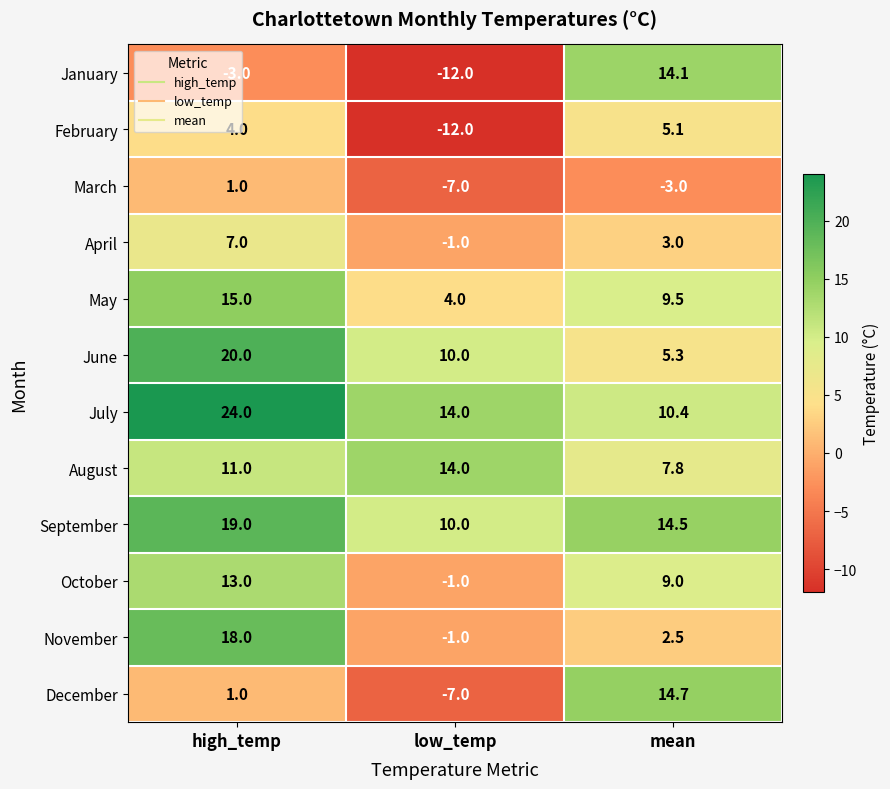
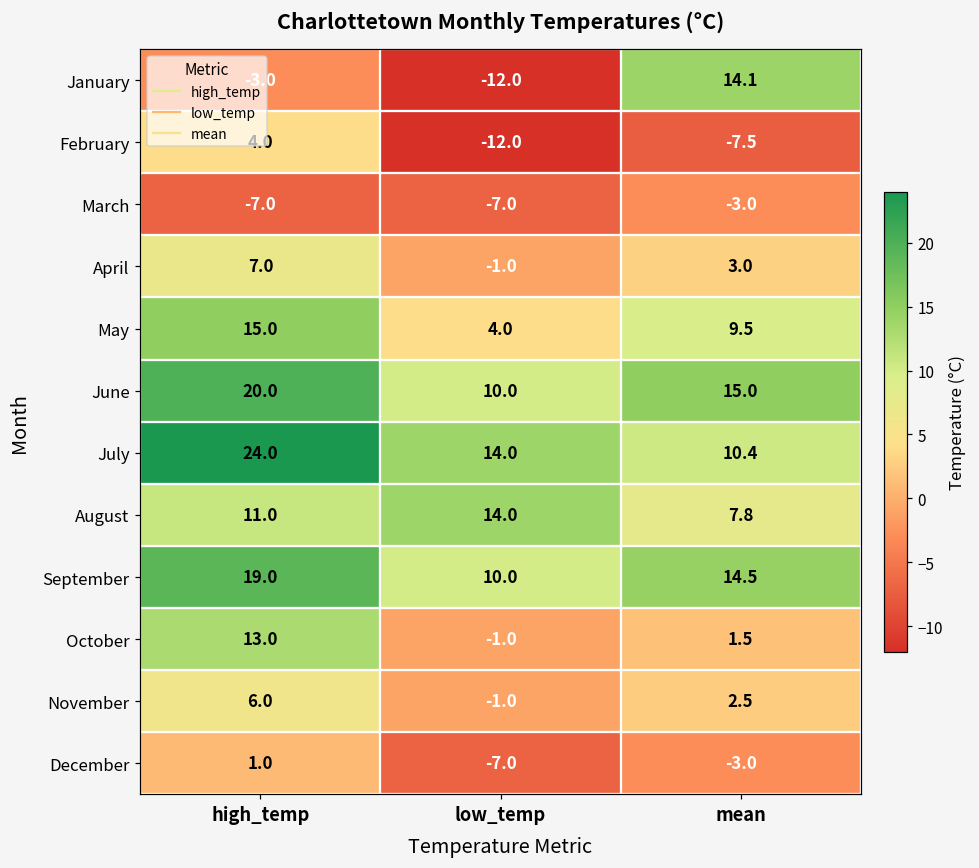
  {
    "January": {
      "low_temp": -12.0,
      "mean": 14.1
    },
    "February": {
      "low_temp": -12.0,
-     "mean": 5.1
+     "mean": -7.5
    },
    "March": {
-     "high_temp": 1.0,
+     "high_temp": -7.0,
      "low_temp": -7.0,
      "mean": -3.0
    },
    "April": {
      "high_temp": 7.0,
      "low_temp": -1.0,
      "mean": 3.0
    },
    "May": {
      "high_temp": 15.0,
      "low_temp": 4.0,
      "mean": 9.5
    },
    "June": {
      "high_temp": 20.0,
      "low_temp": 10.0,
-     "mean": 5.3
+     "mean": 15.0
    },
    "July": {
      "high_temp": 24.0,
      "low_temp": 14.0,
      "mean": 10.4
    },
    "August": {
      "high_temp": 11.0,
      "low_temp": 14.0,
      "mean": 7.8
    },
    "September": {
      "high_temp": 19.0,
      "low_temp": 10.0,
      "mean": 14.5
    },
    "October": {
      "high_temp": 13.0,
      "low_temp": -1.0,
-     "mean": 9.0
+     "mean": 1.5
    },
    "November": {
-     "high_temp": 18.0,
+     "high_temp": 6.0,
      "low_temp": -1.0,
      "mean": 2.5
    },
    "December": {
      "high_temp": 1.0,
      "low_temp": -7.0,
-     "mean": 14.7
+     "mean": -3.0
    }
  }
